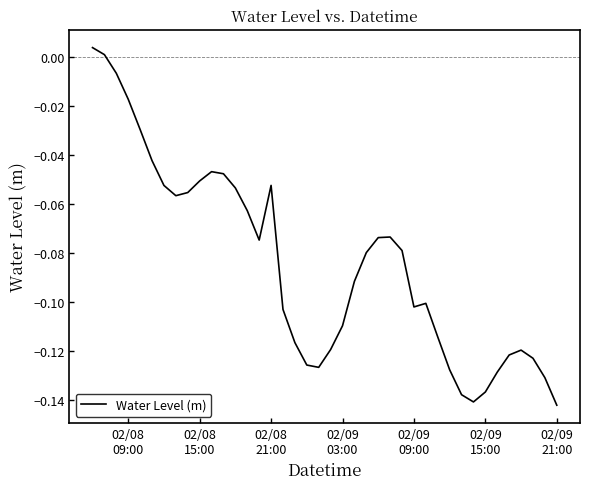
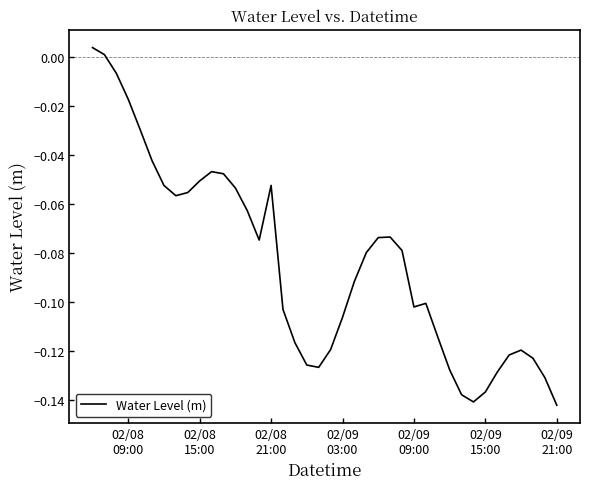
  {
    "02/08 09:00": -0.017,
    "02/08 15:00": -0.051,
    "02/08 21:00": -0.052,
-   "02/09 03:00": -0.110,
+   "02/09 03:00": -0.106,
    "02/09 09:00": -0.102,
    "02/09 15:00": -0.137,
    "02/09 21:00": -0.142
  }
